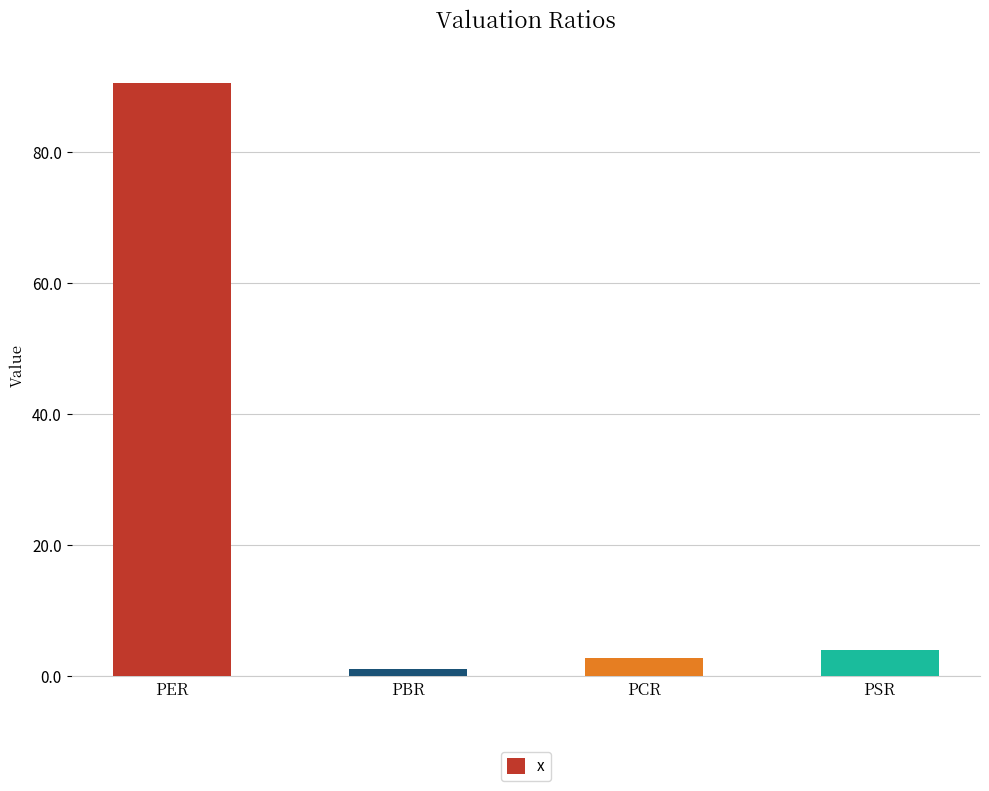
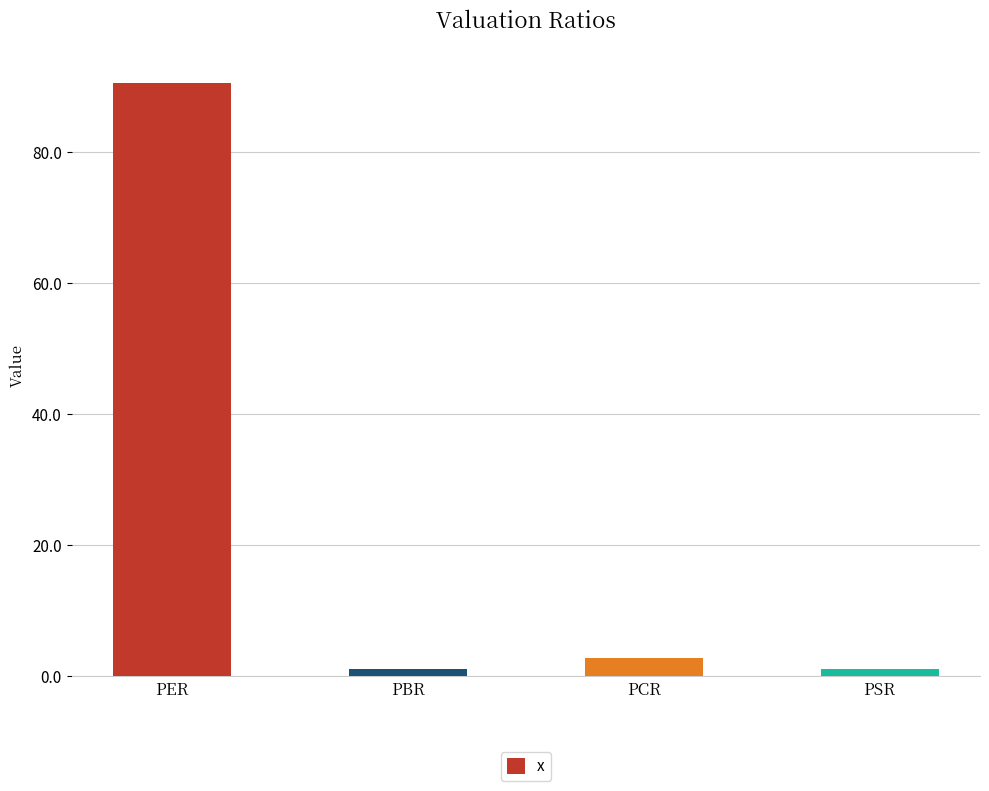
  {
    "PER": 91,
    "PBR": 1,
    "PCR": 3,
-   "PSR": 4
+   "PSR": 1
  }
